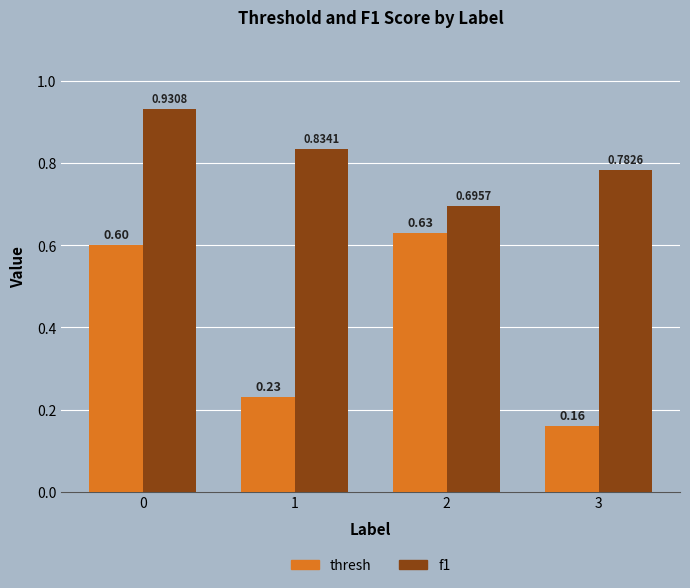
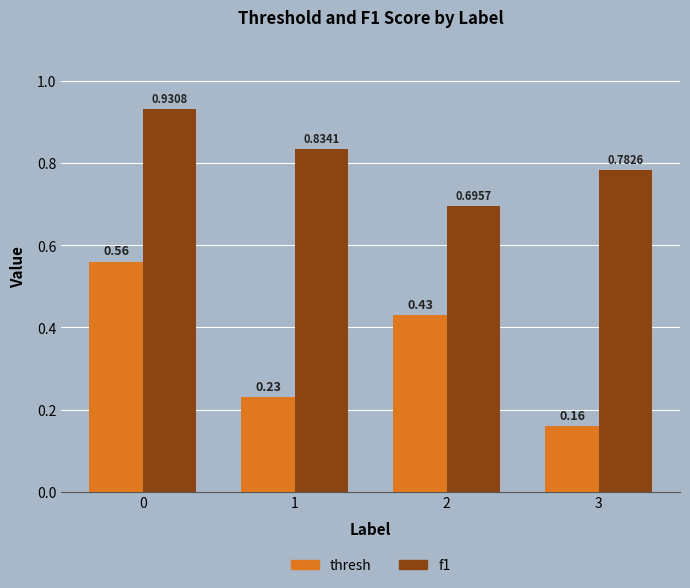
  {
    "thresh": {
-     "0": 0.60,
+     "0": 0.56,
      "1": 0.23,
-     "2": 0.63,
+     "2": 0.43,
      "3": 0.16
    },
    "f1": {
      "0": 0.9308,
      "1": 0.8341,
      "2": 0.6957,
      "3": 0.7826
    }
  }
